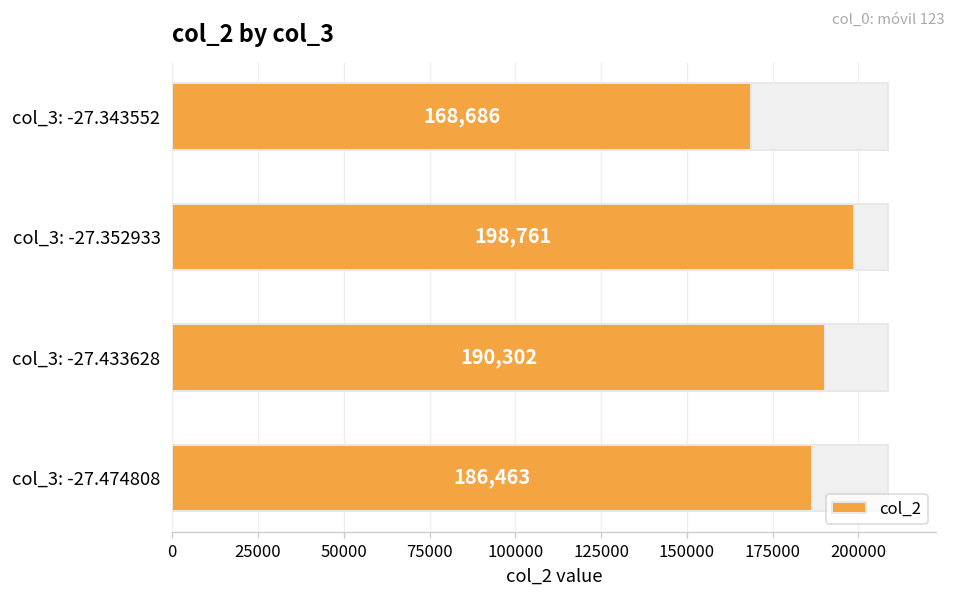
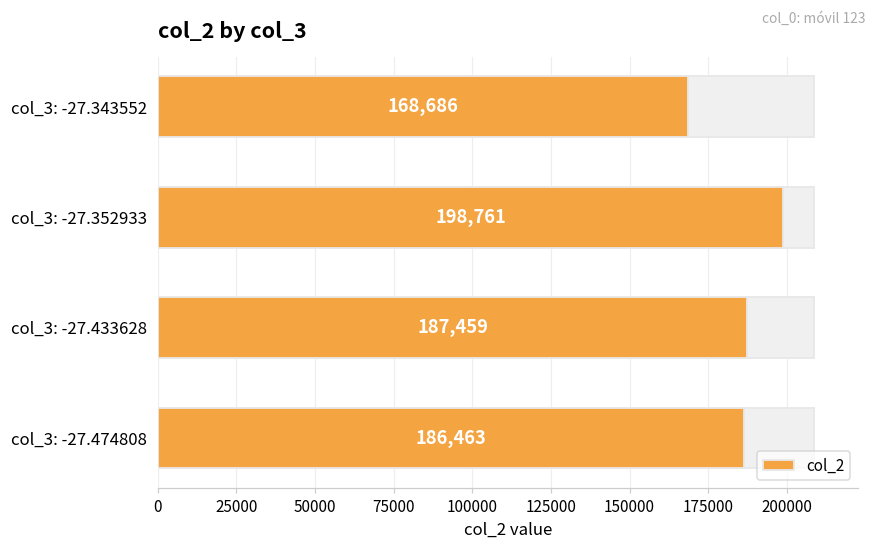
  {
    "col_2": {
-     "col_3: -27.433628": "190,302"
+     "col_3: -27.433628": "187,459"
    }
  }
